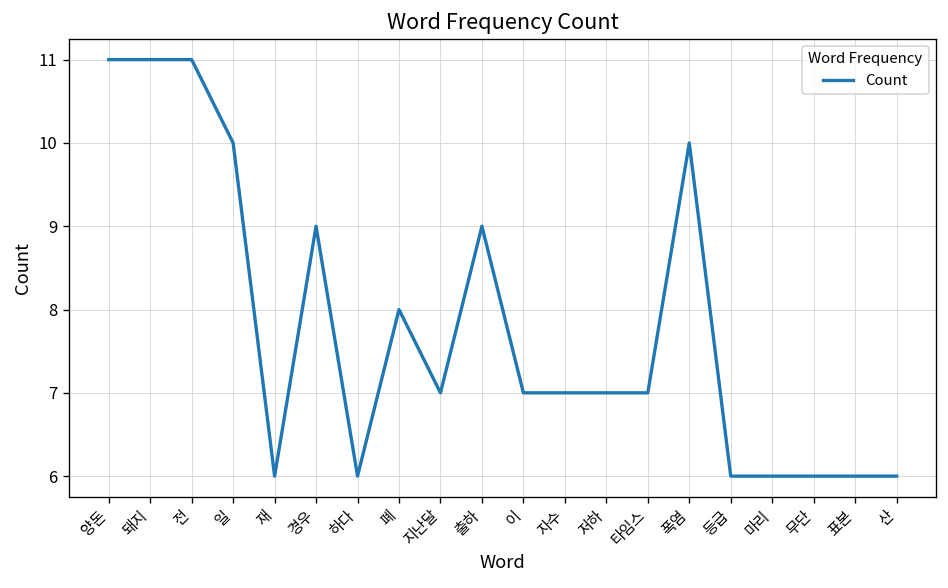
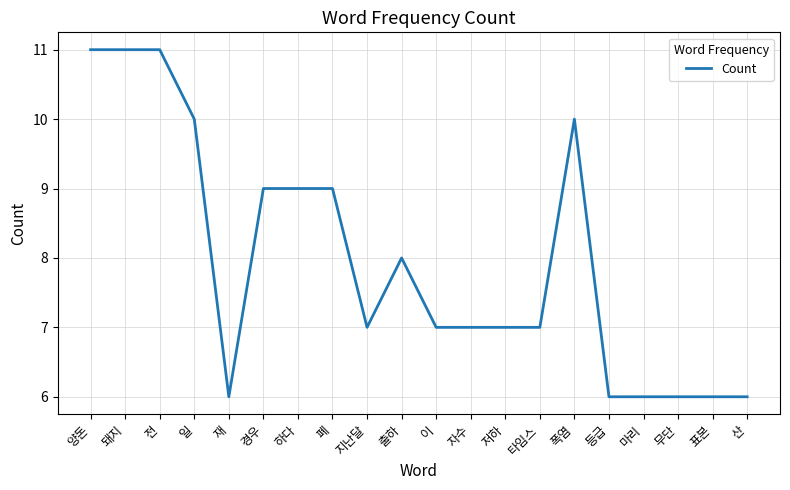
  {
    "양돈": 11,
    "돼지": 11,
    "전": 11,
    "일": 10,
    "재": 6,
    "경우": 9,
-   "하다": 6,
-   "폐": 8,
+   "하다": 9,
+   "폐": 9,
    "지난달": 7,
-   "출하": 9,
+   "출하": 8,
    "이": 7,
    "자수": 7,
    "저하": 7,
    "타임스": 7,
    "폭염": 10,
    "등급": 6,
    "마리": 6,
    "무단": 6,
    "표본": 6,
    "산": 6
  }
